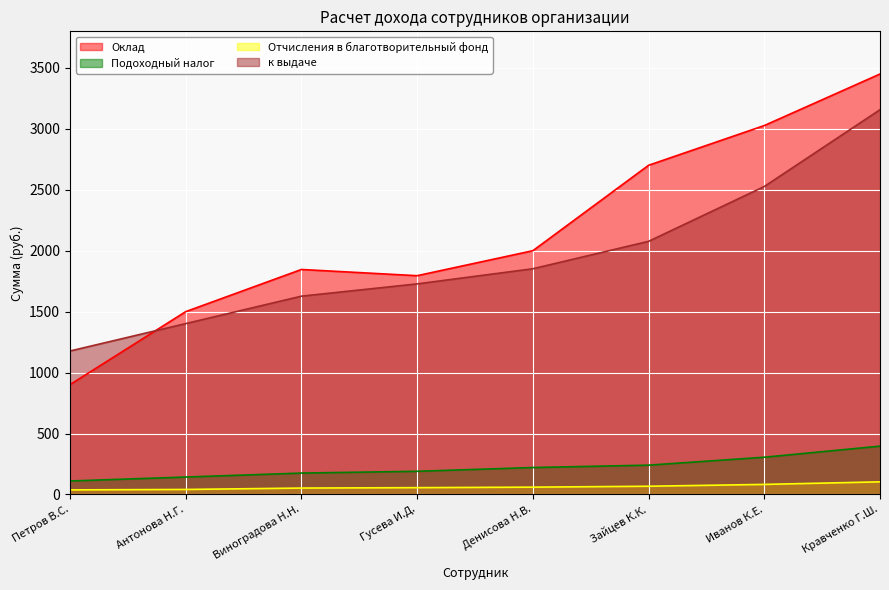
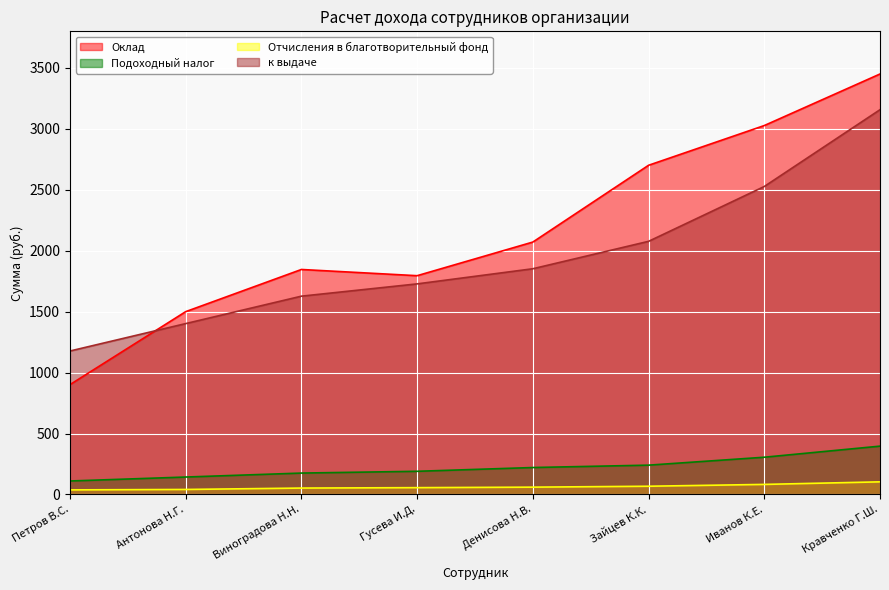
  {
    "Оклад": {
      "Петров В.С.": 900,
      "Антонова Н.Г.": 1500,
      "Виноградова Н.Н.": 1850,
      "Гусева И.Д.": 1800,
-     "Денисова Н.В.": 2000,
+     "Денисова Н.В.": 2070,
      "Зайцев К.К.": 2700,
      "Иванов К.Е.": 3030,
      "Кравченко Г.Ш.": 3450
    },
    "Подоходный налог": {
      "Петров В.С.": 110,
      "Антонова Н.Г.": 140,
      "Виноградова Н.Н.": 180,
      "Гусева И.Д.": 190,
      "Денисова Н.В.": 220,
      "Зайцев К.К.": 240,
      "Иванов К.Е.": 310,
      "Кравченко Г.Ш.": 400
    },
    "Отчисления в благотворительный фонд": {
      "Петров В.С.": 40,
      "Антонова Н.Г.": 40,
      "Виноградова Н.Н.": 50,
      "Гусева И.Д.": 60,
      "Денисова Н.В.": 60,
      "Зайцев К.К.": 70,
      "Иванов К.Е.": 80,
      "Кравченко Г.Ш.": 100
    },
    "к выдаче": {
      "Петров В.С.": 1180,
      "Антонова Н.Г.": 1400,
      "Виноградова Н.Н.": 1630,
      "Гусева И.Д.": 1730,
      "Денисова Н.В.": 1850,
      "Зайцев К.К.": 2080,
      "Иванов К.Е.": 2530,
      "Кравченко Г.Ш.": 3160
    }
  }
